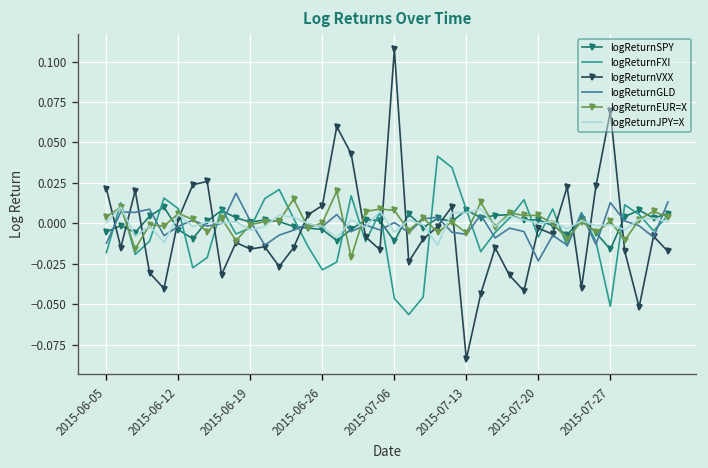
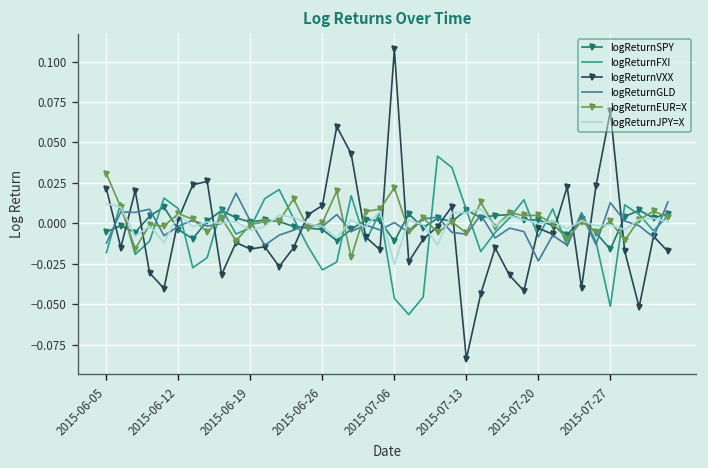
  {
    "logReturnEUR=X": {
-     "2015-06-05": 0.004,
+     "2015-06-05": 0.031,
      "2015-06-26": 0.000,
-     "2015-07-06": 0.008,
+     "2015-07-06": 0.022,
      "2015-07-20": 0.005,
      "2015-07-27": 0.001
    },
    "logReturnJPY=X": {
-     "2015-06-05": 0.000,
-     "2015-07-06": -0.005,
+     "2015-06-05": 0.012,
+     "2015-07-06": -0.025,
      "2015-07-20": 0.000,
      "2015-07-27": -0.001
    }
  }
